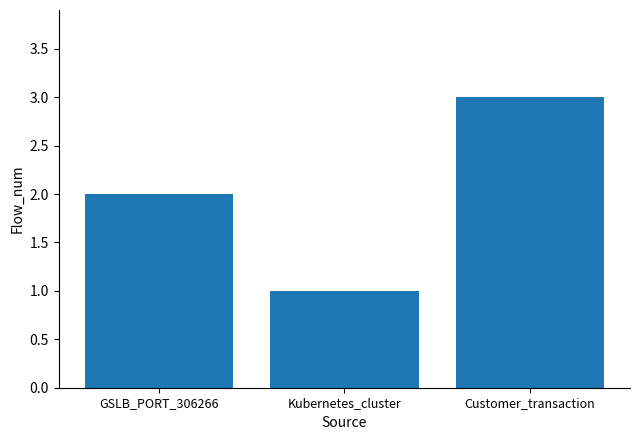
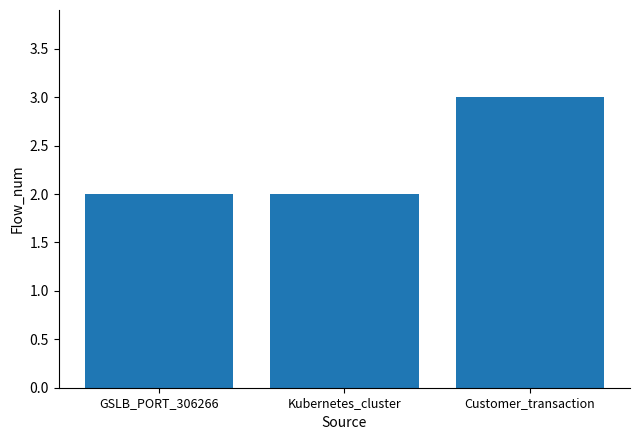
  {
    "GSLB_PORT_306266": 2,
-   "Kubernetes_cluster": 1,
+   "Kubernetes_cluster": 2,
    "Customer_transaction": 3
  }
